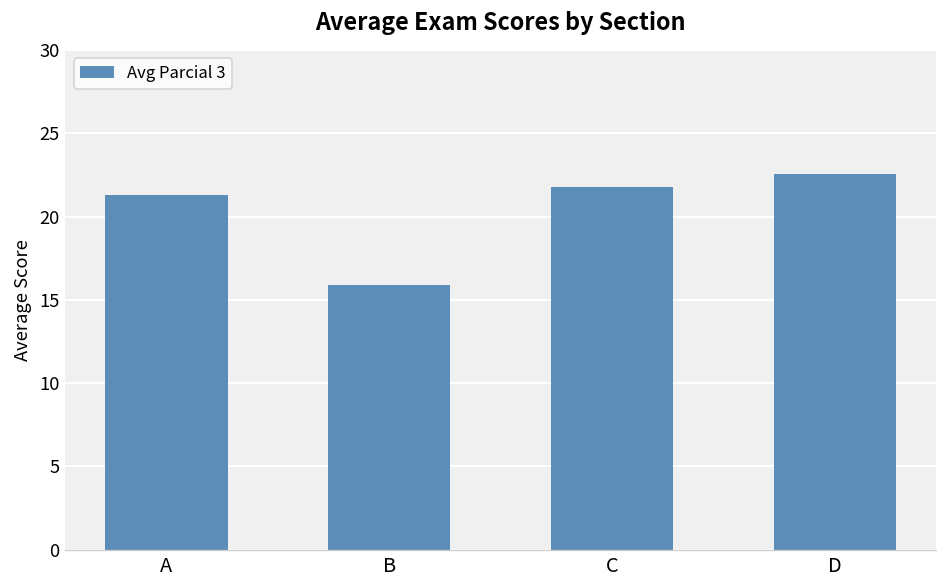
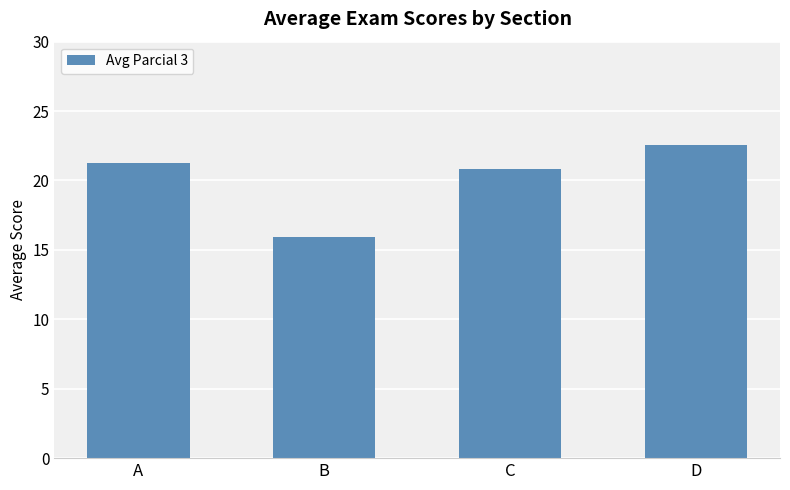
  {
    "A": 21.3,
    "B": 15.9,
-   "C": 21.8,
+   "C": 20.8,
    "D": 22.5
  }
